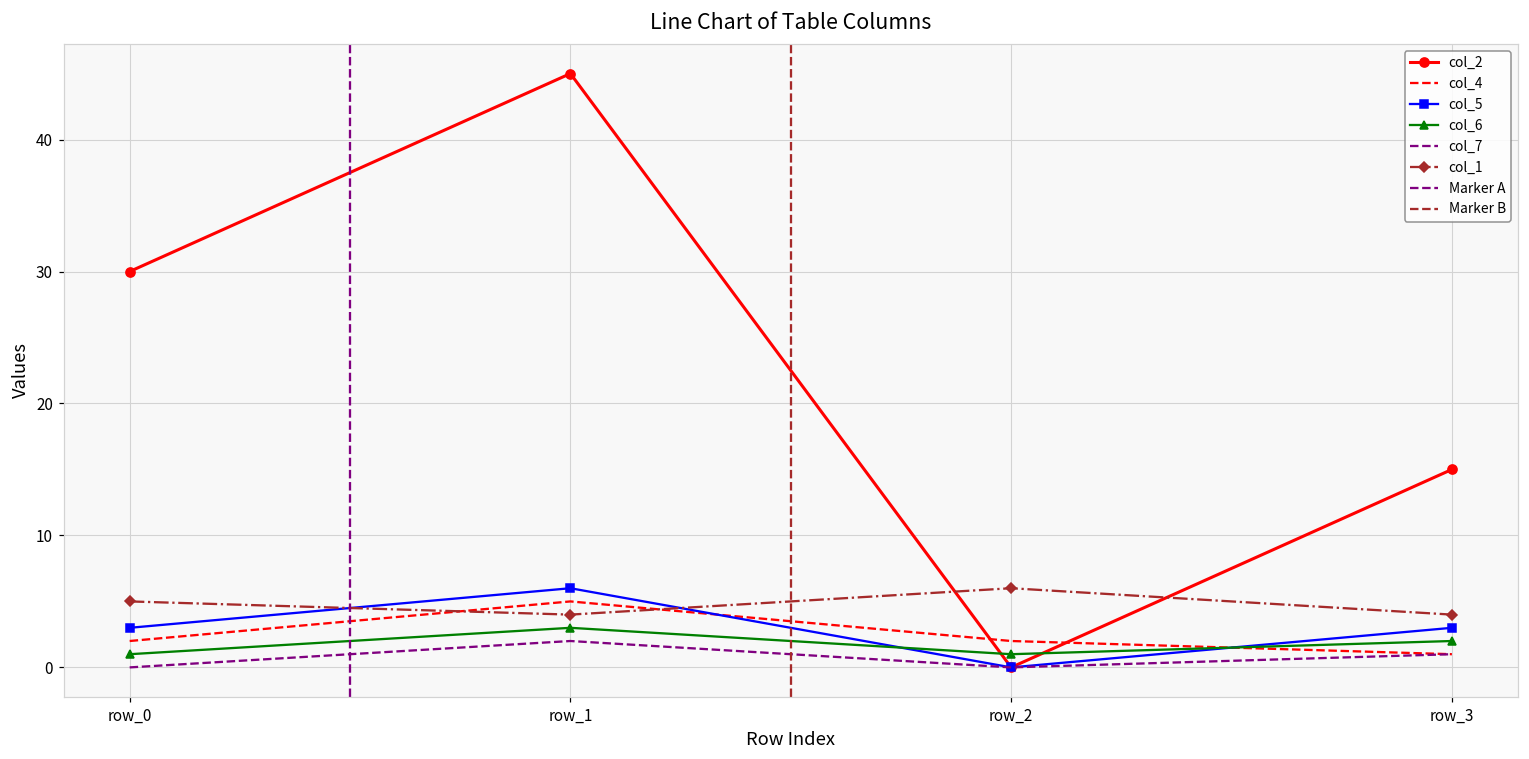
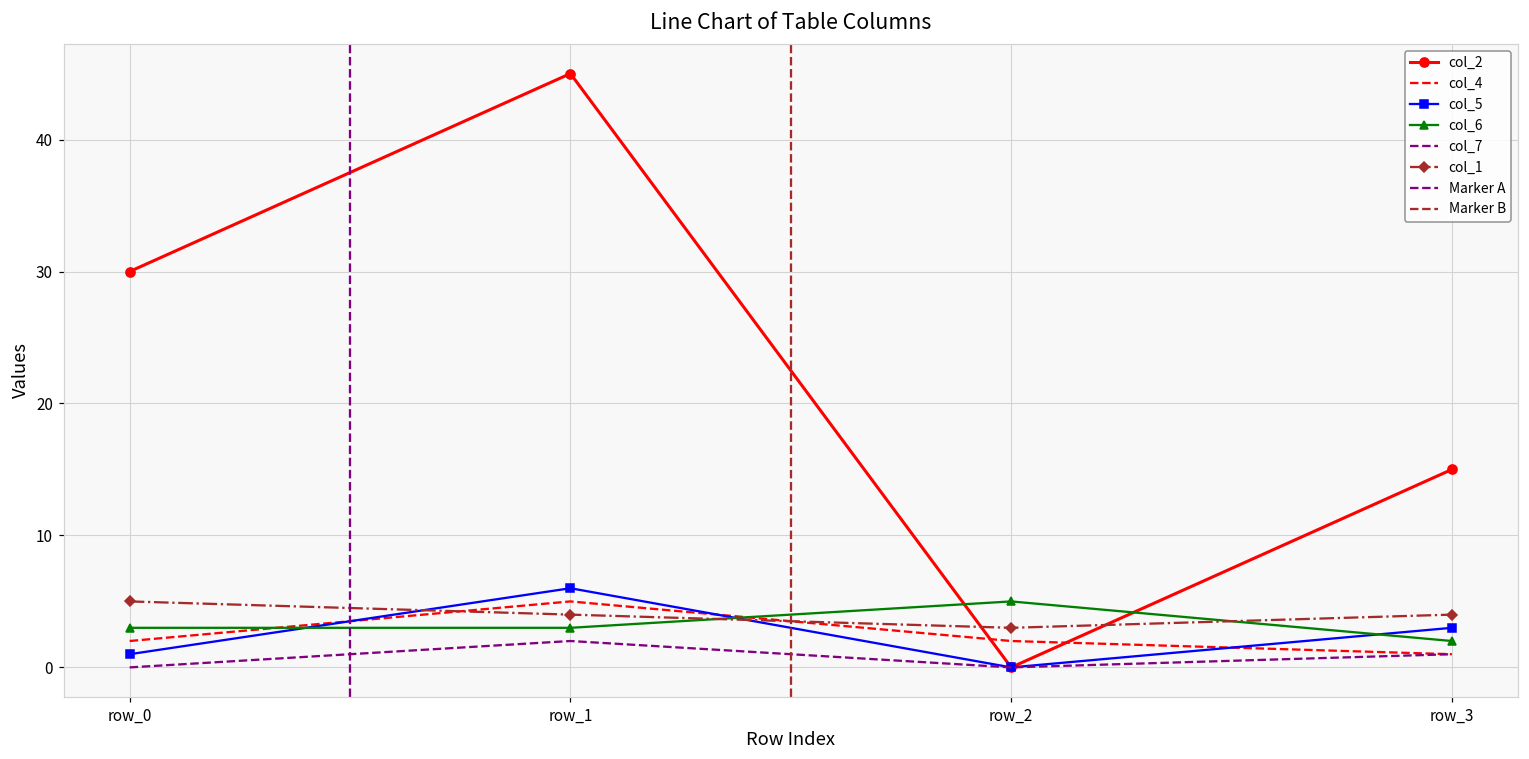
  {
    "col_5": {
-     "row_0": 3,
+     "row_0": 1,
      "row_1": 6,
      "row_3": 3
    },
    "col_6": {
-     "row_0": 1,
+     "row_0": 3,
      "row_1": 3,
-     "row_2": 1,
+     "row_2": 5,
      "row_3": 2
    },
    "col_7": {
      "row_0": 0,
      "row_1": 2
    },
    "col_1": {
      "row_0": 5,
      "row_1": 4,
-     "row_2": 6,
+     "row_2": 3,
      "row_3": 4
    }
  }
